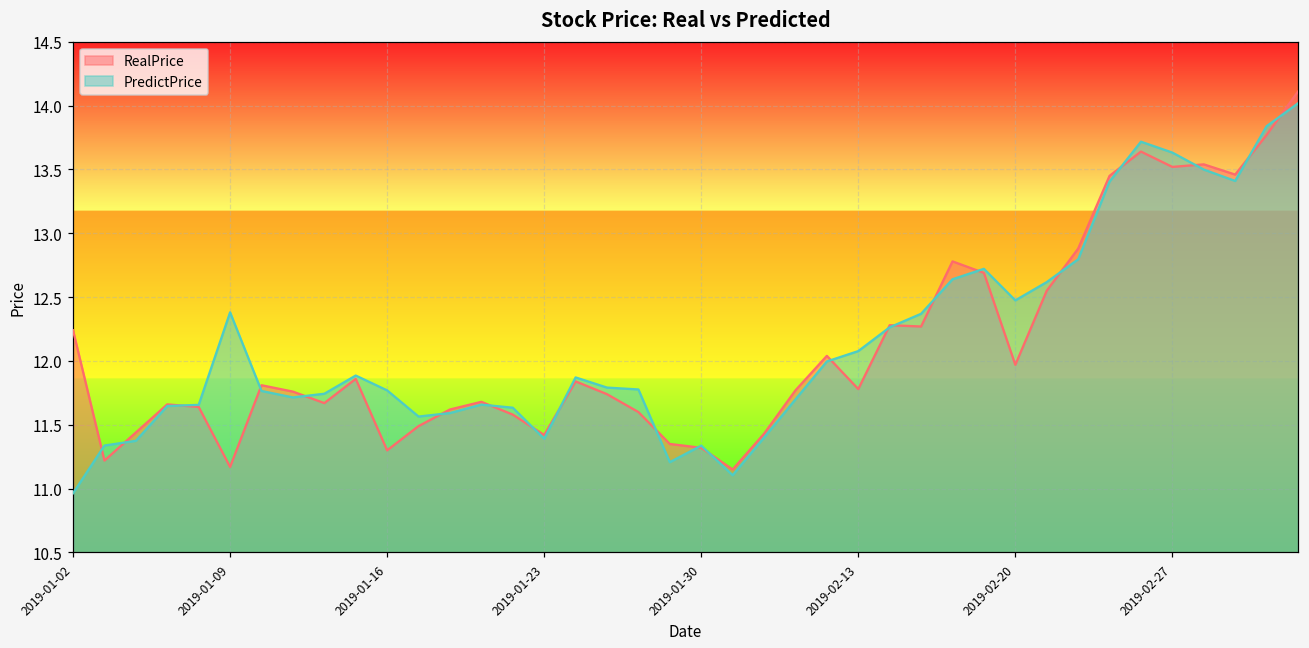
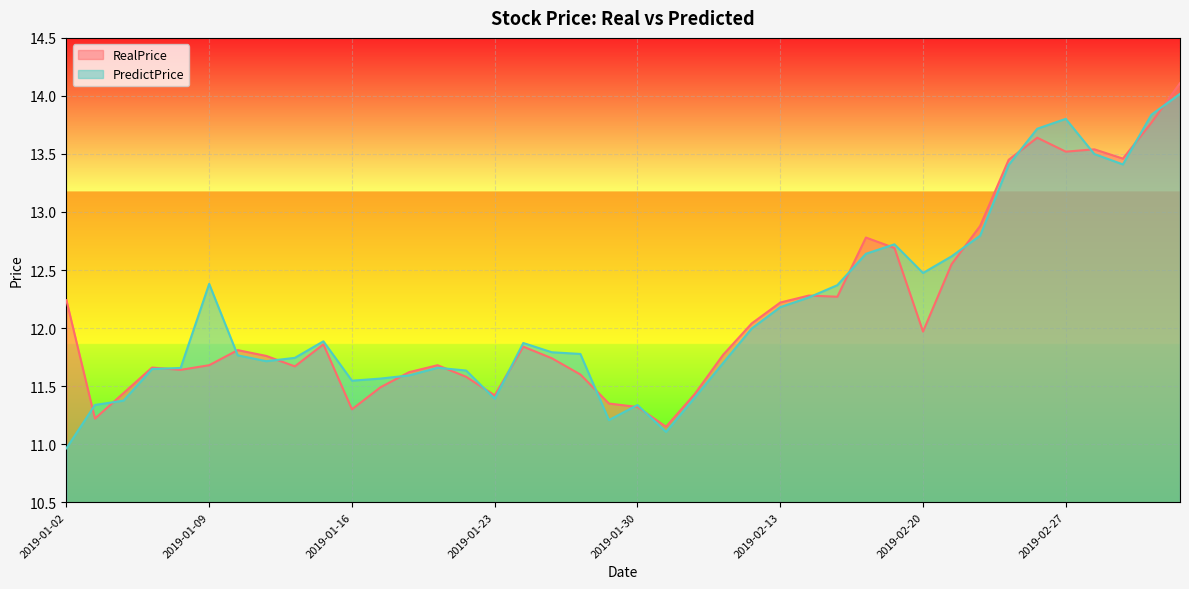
  {
    "RealPrice": {
      "2019-01-02": 12.24,
-     "2019-01-09": 11.17,
+     "2019-01-09": 11.68,
      "2019-01-16": 11.30,
      "2019-01-23": 11.42,
-     "2019-02-13": 11.78,
+     "2019-02-13": 12.22,
      "2019-02-20": 11.97,
      "2019-02-27": 13.52
    },
    "PredictPrice": {
      "2019-01-02": 10.96,
      "2019-01-09": 12.38,
-     "2019-01-16": 11.77,
+     "2019-01-16": 11.55,
      "2019-01-23": 11.39,
-     "2019-02-13": 12.08,
+     "2019-02-13": 12.18,
      "2019-02-20": 12.47,
-     "2019-02-27": 13.63
+     "2019-02-27": 13.80
    }
  }
